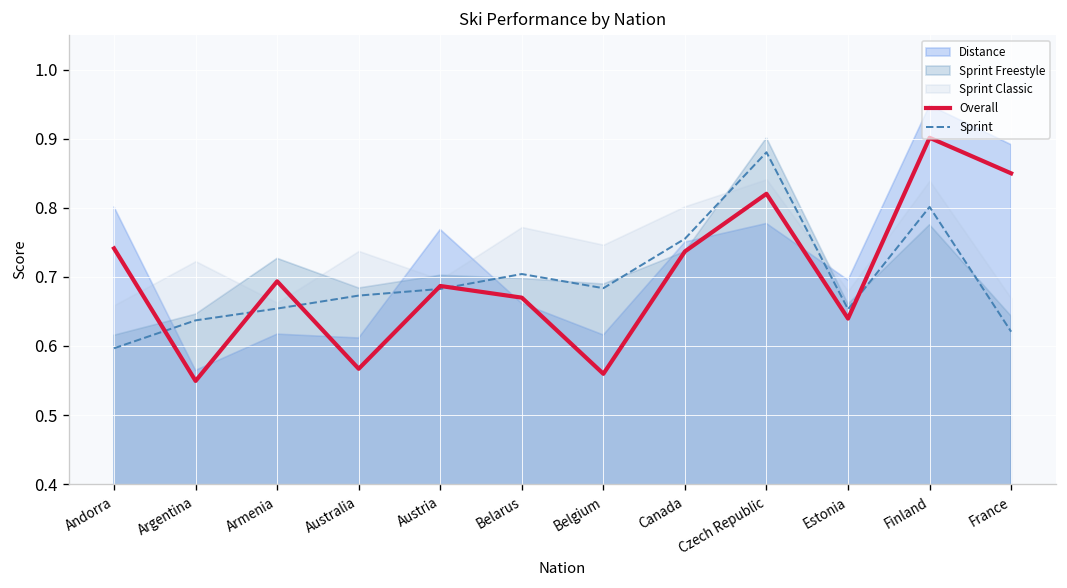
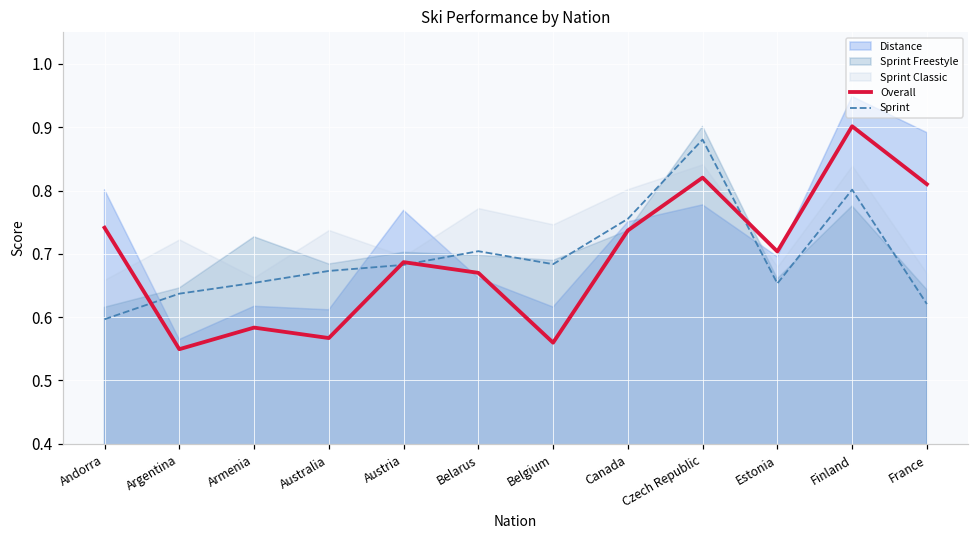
  {
    "Overall": {
      "Andorra": 0.74,
      "Argentina": 0.55,
-     "Armenia": 0.69,
+     "Armenia": 0.58,
      "Australia": 0.57,
      "Belarus": 0.67,
      "Belgium": 0.56,
      "Czech Republic": 0.82,
-     "Estonia": 0.64,
+     "Estonia": 0.70,
      "Finland": 0.90,
-     "France": 0.85
+     "France": 0.81
    }
  }
